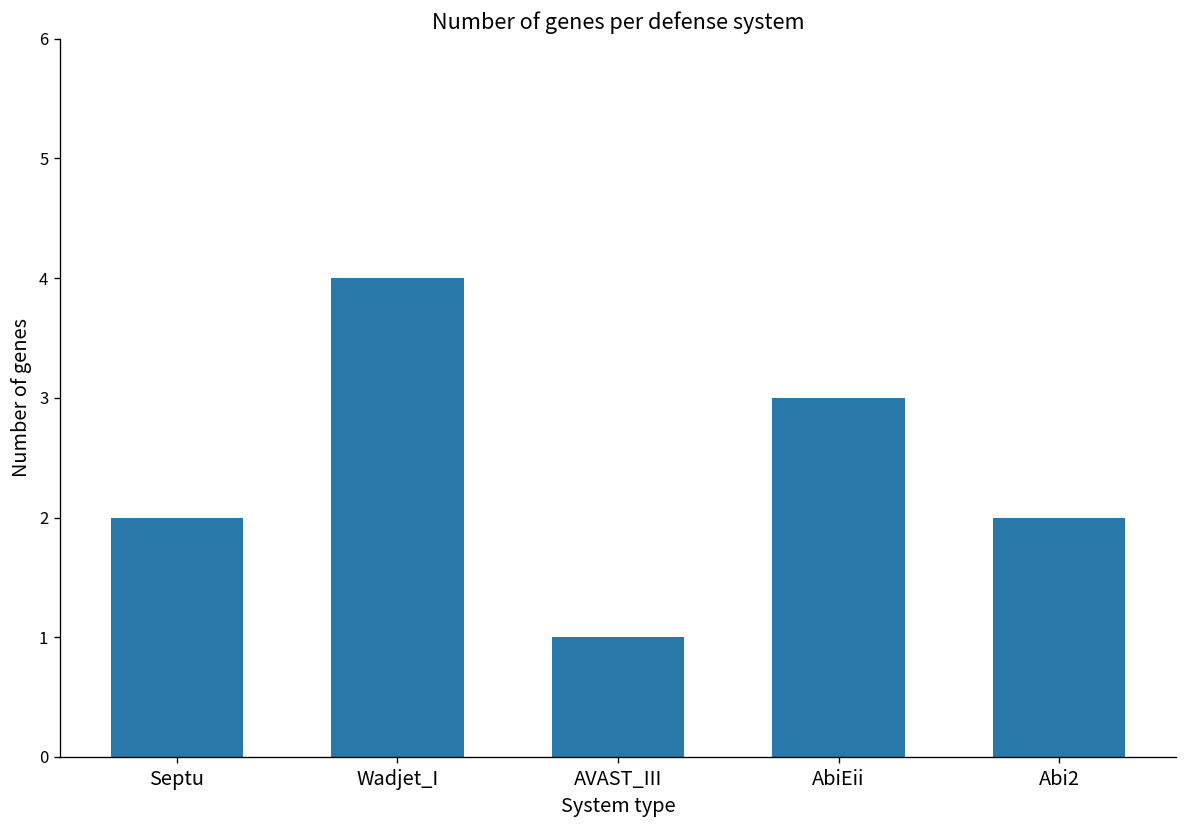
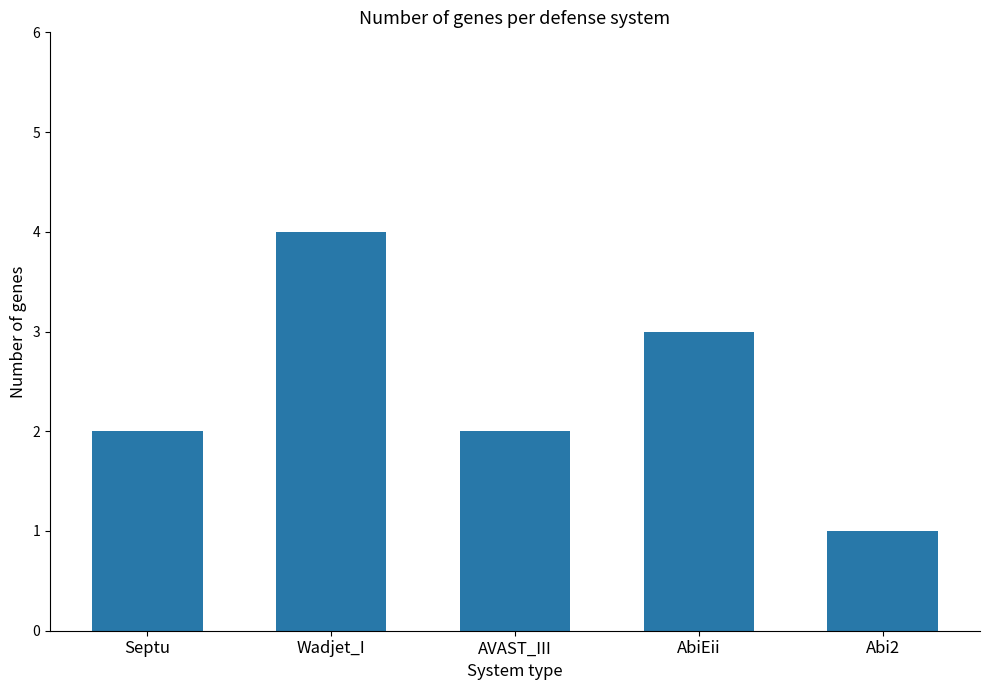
  {
    "Septu": 2,
    "Wadjet_I": 4,
-   "AVAST_III": 1,
+   "AVAST_III": 2,
    "AbiEii": 3,
-   "Abi2": 2
+   "Abi2": 1
  }
